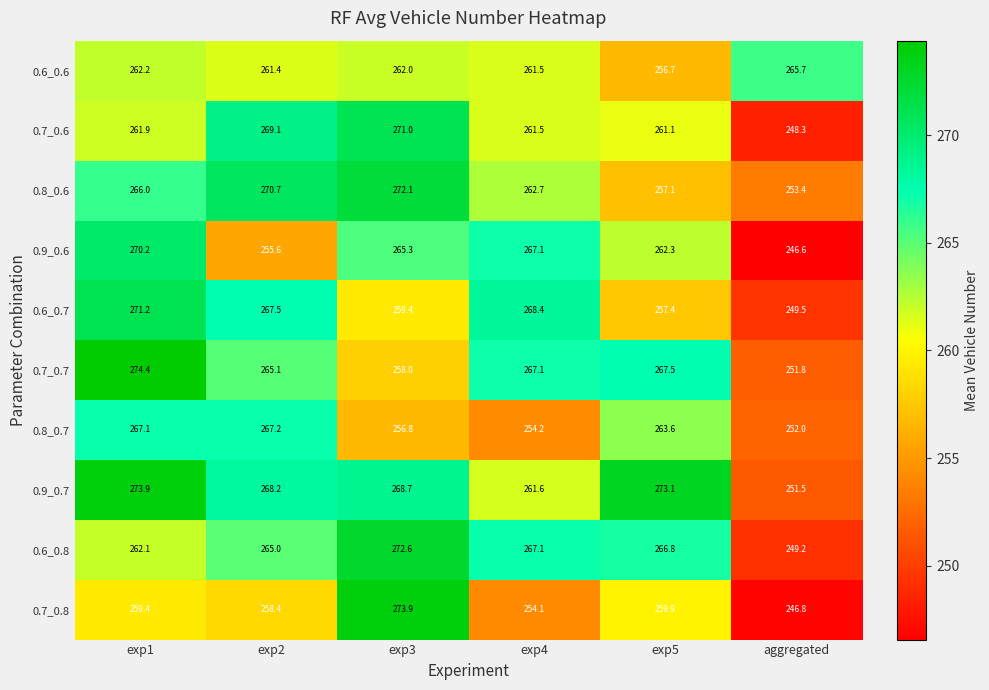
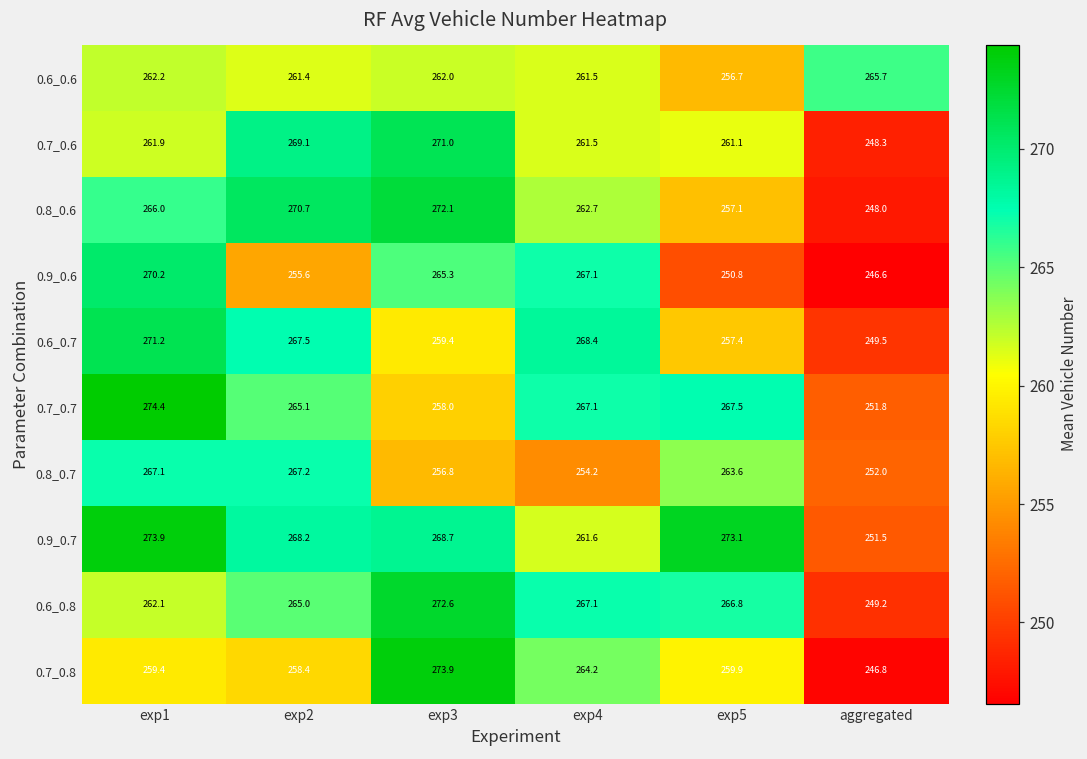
  {
    "0.6_0.6": {
      "exp1": 262.2,
      "exp2": 261.4,
      "exp3": 262.0,
      "exp4": 261.5,
      "exp5": 256.7,
      "aggregated": 265.7
    },
    "0.7_0.6": {
      "exp1": 261.9,
      "exp2": 269.1,
      "exp3": 271.0,
      "exp4": 261.5,
      "exp5": 261.1,
      "aggregated": 248.3
    },
    "0.8_0.6": {
      "exp1": 266.0,
      "exp2": 270.7,
      "exp3": 272.1,
      "exp4": 262.7,
      "exp5": 257.1,
-     "aggregated": 253.4
+     "aggregated": 248.0
    },
    "0.9_0.6": {
      "exp1": 270.2,
      "exp2": 255.6,
      "exp3": 265.3,
      "exp4": 267.1,
-     "exp5": 262.3,
+     "exp5": 250.8,
      "aggregated": 246.6
    },
    "0.6_0.7": {
      "exp1": 271.2,
      "exp2": 267.5,
      "exp3": 259.4,
      "exp4": 268.4,
      "exp5": 257.4,
      "aggregated": 249.5
    },
    "0.7_0.7": {
      "exp1": 274.4,
      "exp2": 265.1,
      "exp3": 258.0,
      "exp4": 267.1,
      "exp5": 267.5,
      "aggregated": 251.8
    },
    "0.8_0.7": {
      "exp1": 267.1,
      "exp2": 267.2,
      "exp3": 256.8,
      "exp4": 254.2,
      "exp5": 263.6,
      "aggregated": 252.0
    },
    "0.9_0.7": {
      "exp1": 273.9,
      "exp2": 268.2,
      "exp3": 268.7,
      "exp4": 261.6,
      "exp5": 273.1,
      "aggregated": 251.5
    },
    "0.6_0.8": {
      "exp1": 262.1,
      "exp2": 265.0,
      "exp3": 272.6,
      "exp4": 267.1,
      "exp5": 266.8,
      "aggregated": 249.2
    },
    "0.7_0.8": {
      "exp1": 259.4,
      "exp2": 258.4,
      "exp3": 273.9,
-     "exp4": 254.1,
+     "exp4": 264.2,
      "exp5": 259.9,
      "aggregated": 246.8
    }
  }
